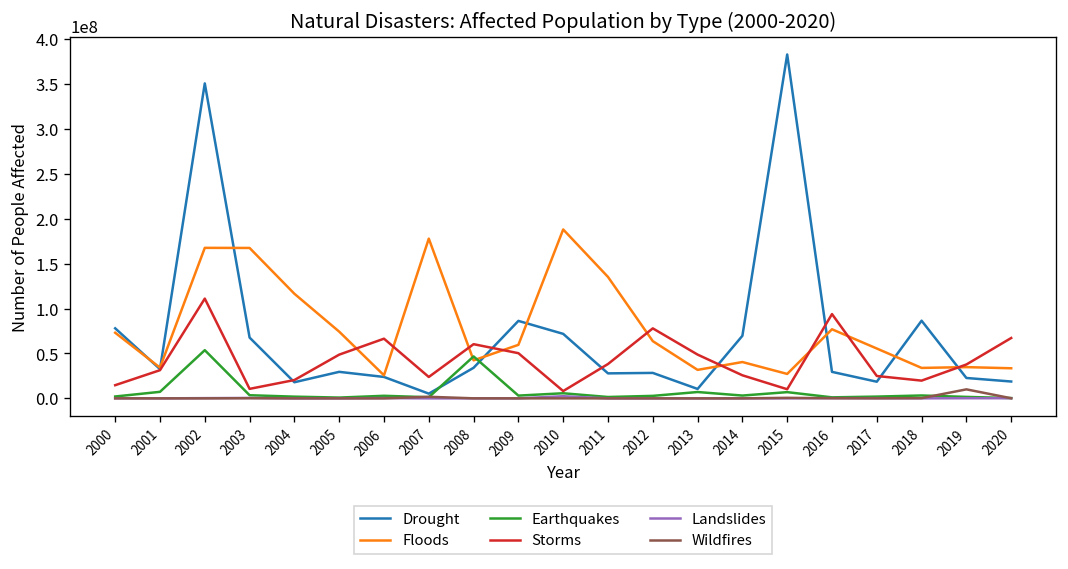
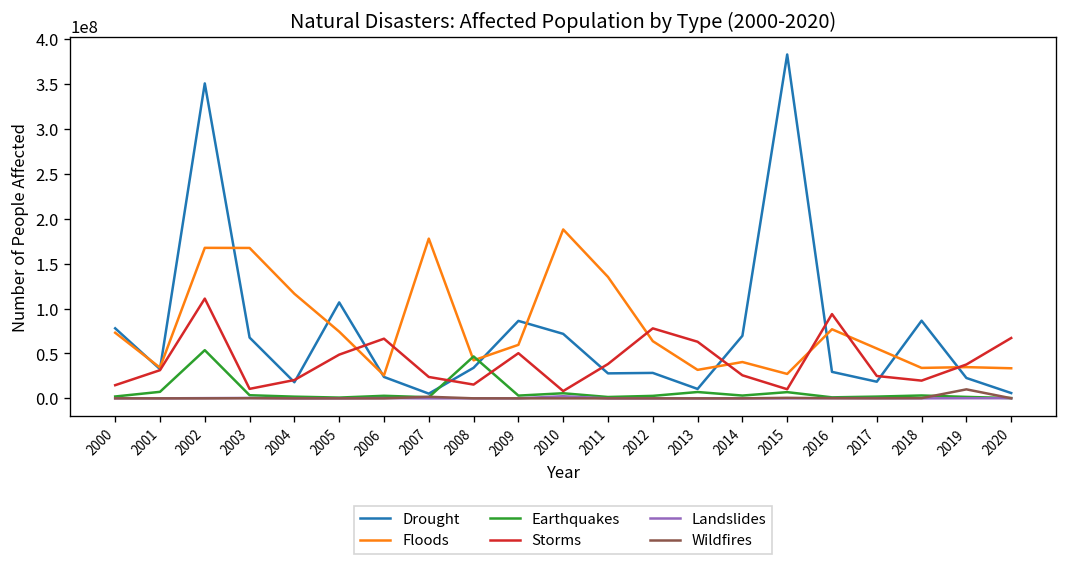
  {
    "Drought": {
      "2000": 80000000,
      "2002": 350000000,
      "2003": 70000000,
-     "2005": 30000000,
+     "2005": 110000000,
      "2007": 10000000,
      "2008": 30000000,
      "2009": 90000000,
      "2010": 70000000,
      "2011": 30000000,
      "2012": 30000000,
      "2013": 10000000,
      "2014": 70000000,
      "2015": 380000000,
      "2016": 30000000,
      "2017": 20000000,
      "2018": 90000000,
      "2019": 20000000,
-     "2020": 20000000
+     "2020": 10000000
    },
    "Floods": {
      "2000": 70000000,
      "2002": 170000000,
      "2003": 170000000,
      "2004": 120000000,
      "2005": 70000000,
      "2007": 180000000,
      "2008": 40000000,
      "2009": 60000000,
      "2010": 190000000,
      "2011": 140000000,
      "2012": 60000000,
      "2013": 30000000,
      "2014": 40000000,
      "2015": 30000000,
      "2016": 80000000,
      "2017": 60000000,
      "2018": 30000000,
      "2020": 30000000
    },
    "Earthquakes": {
      "2001": 10000000,
      "2002": 50000000,
      "2008": 50000000,
      "2013": 10000000
    },
    "Storms": {
      "2000": 10000000,
      "2002": 110000000,
      "2003": 10000000,
      "2005": 50000000,
      "2006": 70000000,
      "2007": 20000000,
-     "2008": 60000000,
+     "2008": 20000000,
      "2009": 50000000,
      "2011": 40000000,
      "2012": 80000000,
-     "2013": 50000000,
+     "2013": 60000000,
      "2014": 30000000,
      "2016": 90000000,
      "2017": 20000000,
      "2018": 20000000,
      "2020": 70000000
    },
    "Wildfires": {
      "2019": 10000000
    }
  }
